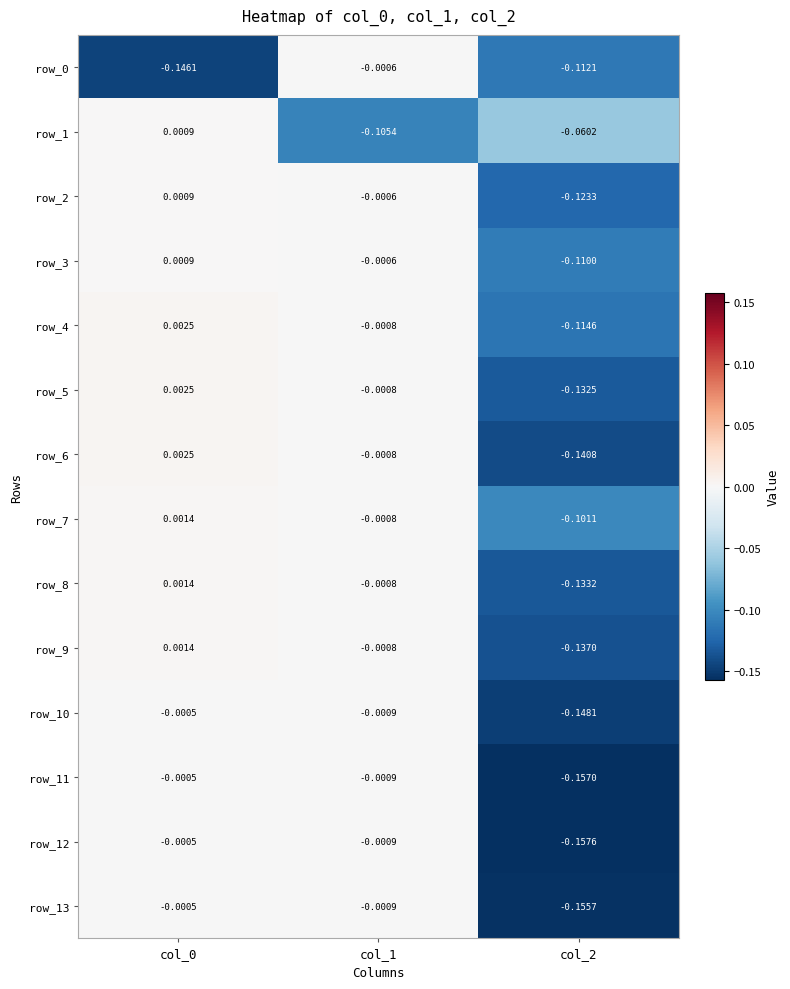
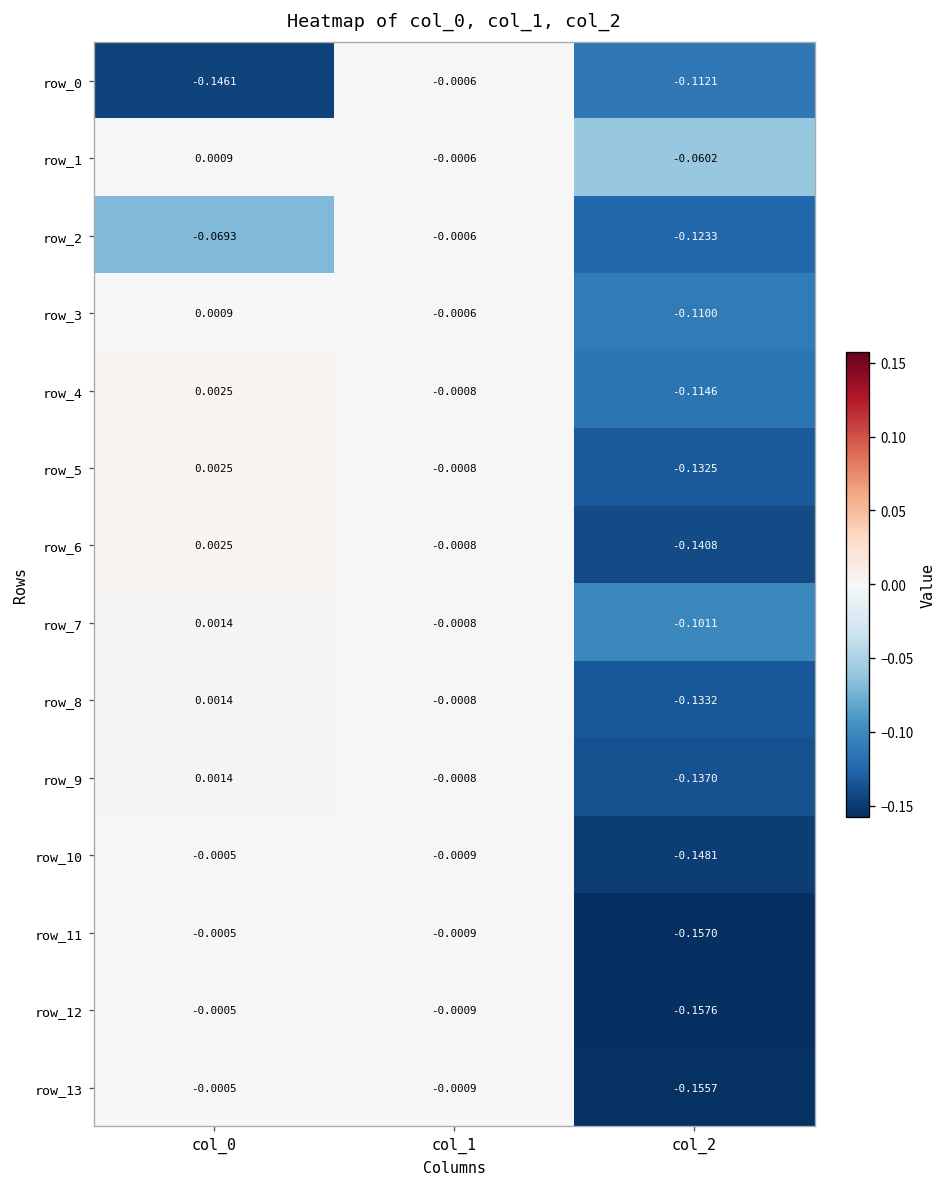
  {
    "row_0": {
      "col_0": -0.1461,
      "col_1": -0.0006,
      "col_2": -0.1121
    },
    "row_1": {
      "col_0": 0.0009,
-     "col_1": -0.1054,
+     "col_1": -0.0006,
      "col_2": -0.0602
    },
    "row_2": {
-     "col_0": 0.0009,
+     "col_0": -0.0693,
      "col_1": -0.0006,
      "col_2": -0.1233
    },
    "row_3": {
      "col_0": 0.0009,
      "col_1": -0.0006,
      "col_2": -0.1100
    },
    "row_4": {
      "col_0": 0.0025,
      "col_1": -0.0008,
      "col_2": -0.1146
    },
    "row_5": {
      "col_0": 0.0025,
      "col_1": -0.0008,
      "col_2": -0.1325
    },
    "row_6": {
      "col_0": 0.0025,
      "col_1": -0.0008,
      "col_2": -0.1408
    },
    "row_7": {
      "col_0": 0.0014,
      "col_1": -0.0008,
      "col_2": -0.1011
    },
    "row_8": {
      "col_0": 0.0014,
      "col_1": -0.0008,
      "col_2": -0.1332
    },
    "row_9": {
      "col_0": 0.0014,
      "col_1": -0.0008,
      "col_2": -0.1370
    },
    "row_10": {
      "col_0": -0.0005,
      "col_1": -0.0009,
      "col_2": -0.1481
    },
    "row_11": {
      "col_0": -0.0005,
      "col_1": -0.0009,
      "col_2": -0.1570
    },
    "row_12": {
      "col_0": -0.0005,
      "col_1": -0.0009,
      "col_2": -0.1576
    },
    "row_13": {
      "col_0": -0.0005,
      "col_1": -0.0009,
      "col_2": -0.1557
    }
  }
